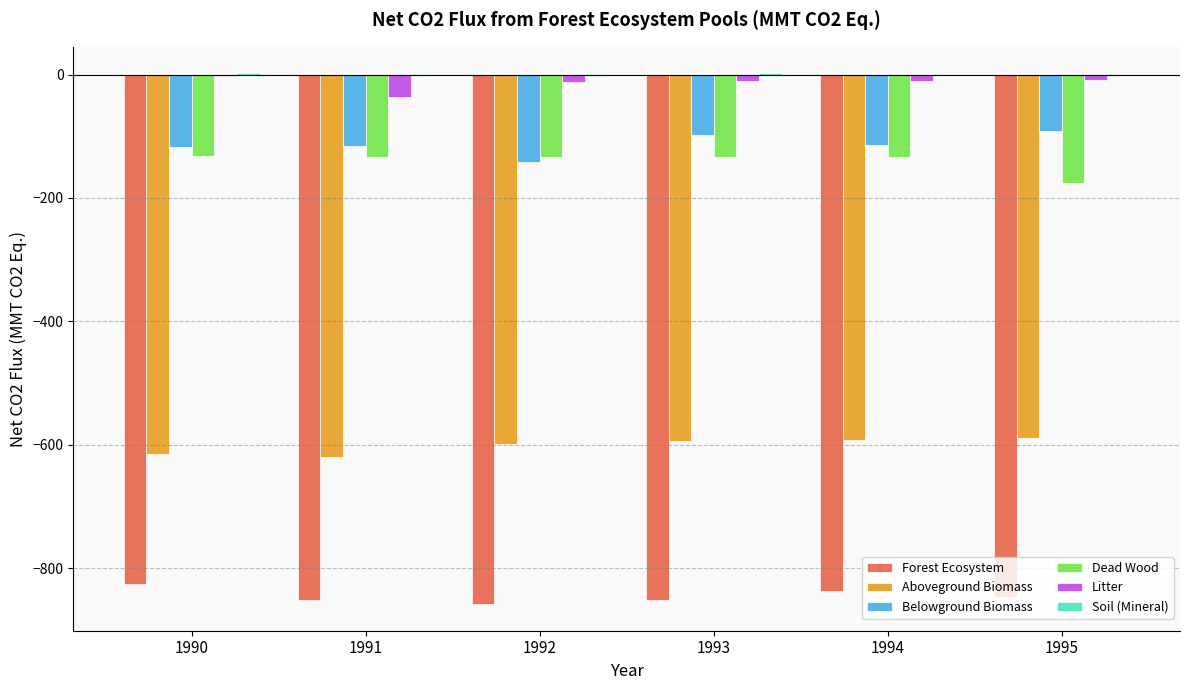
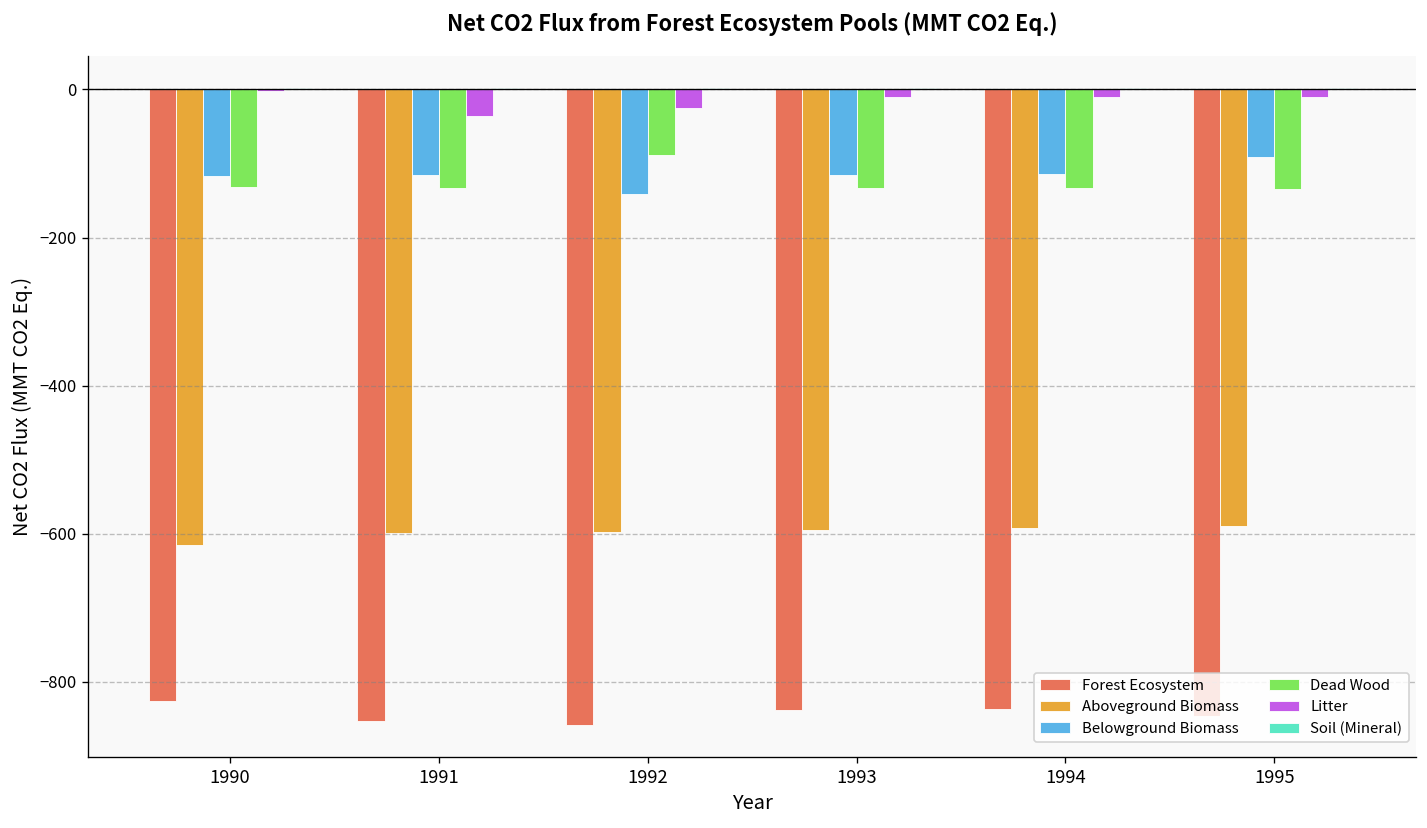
  {
    "Forest Ecosystem": {
      "1990": -830,
      "1991": -850,
      "1992": -860,
-     "1993": -850,
+     "1993": -840,
      "1994": -840
    },
    "Aboveground Biomass": {
      "1990": -620,
-     "1991": -620,
+     "1991": -600,
      "1992": -600,
      "1993": -590,
      "1994": -590,
      "1995": -590
    },
    "Belowground Biomass": {
      "1990": -120,
      "1991": -120,
      "1992": -140,
-     "1993": -100,
+     "1993": -120,
      "1994": -110,
      "1995": -90
    },
    "Dead Wood": {
      "1990": -130,
      "1991": -130,
-     "1992": -130,
+     "1992": -90,
      "1993": -130,
      "1994": -130,
-     "1995": -180
+     "1995": -130
    },
    "Litter": {
      "1991": -40,
-     "1992": -10,
+     "1992": -20,
      "1993": -10,
      "1994": -10,
      "1995": -10
    }
  }
